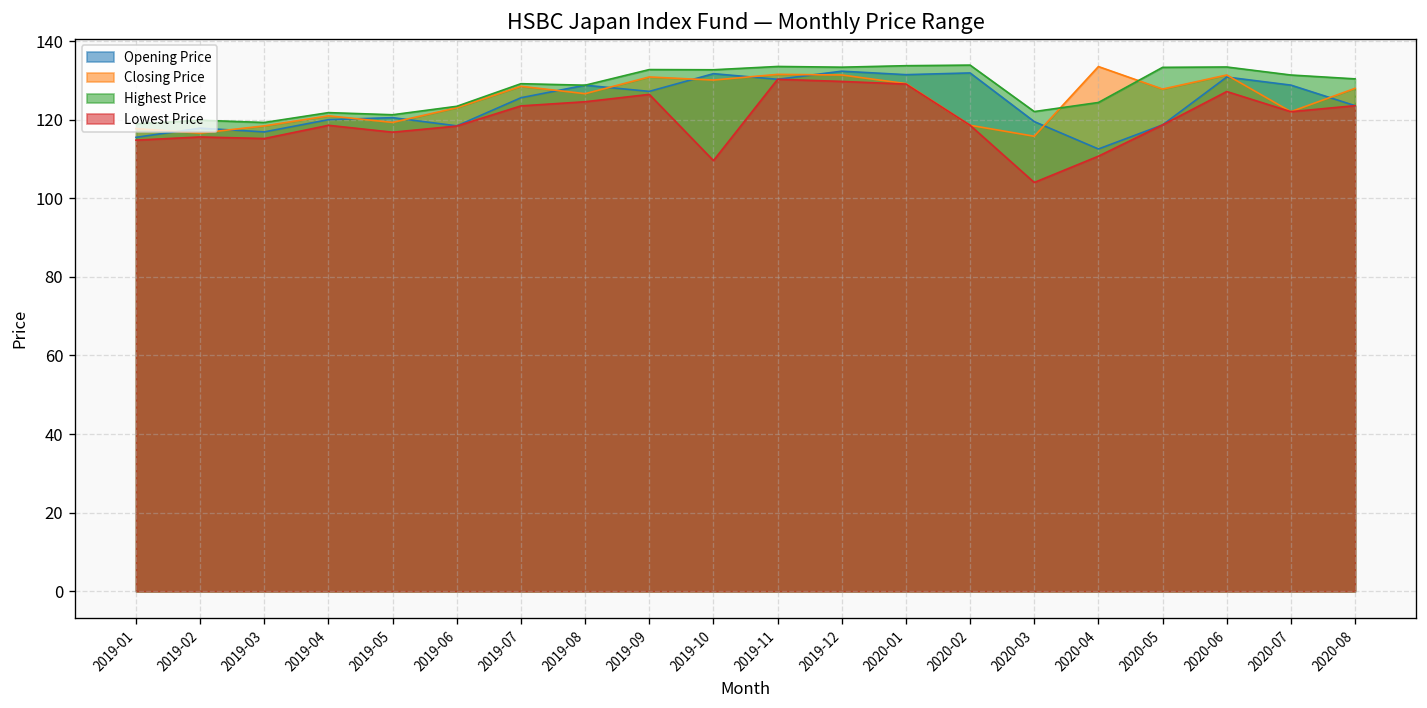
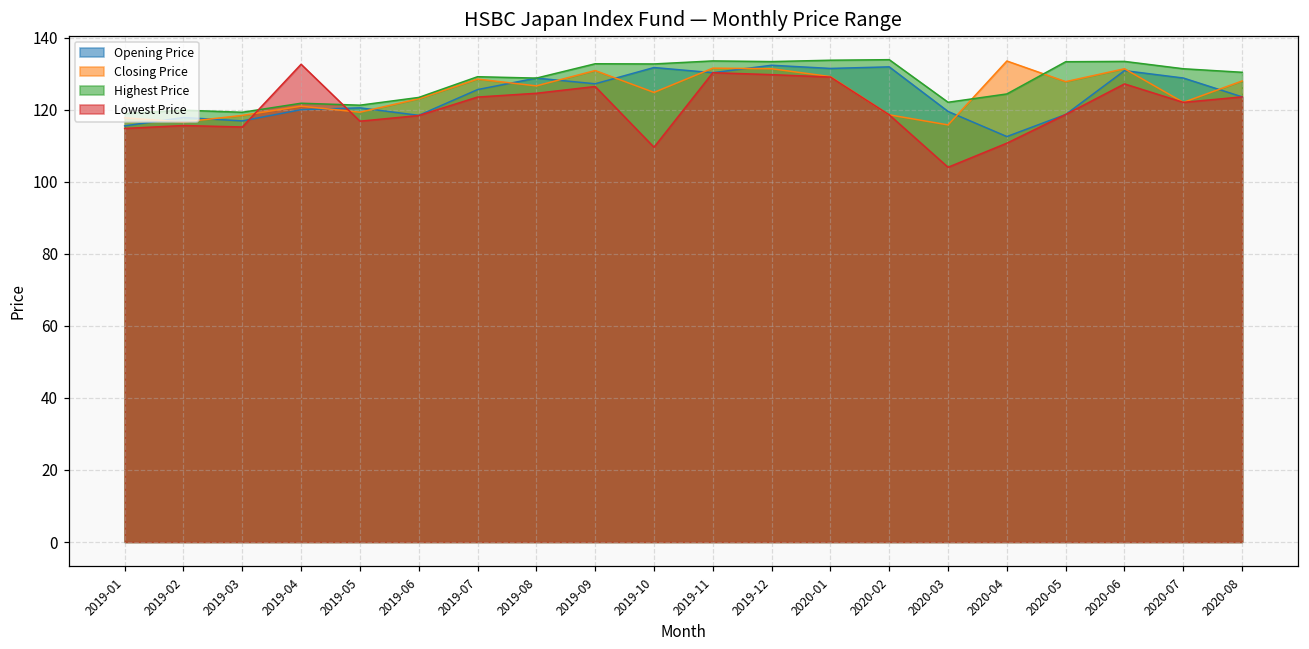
  {
    "Opening Price": {
      "2019-02": 118,
      "2019-03": 117,
      "2019-04": 120,
      "2019-07": 126,
      "2019-10": 132,
      "2019-12": 132,
      "2020-01": 131,
      "2020-02": 132,
      "2020-03": 120,
      "2020-04": 113,
      "2020-07": 129
    },
    "Closing Price": {
      "2019-01": 118,
      "2019-02": 117,
      "2019-03": 118,
      "2019-04": 121,
      "2019-05": 119,
      "2019-08": 127,
      "2019-09": 131,
-     "2019-10": 130,
+     "2019-10": 125,
      "2019-11": 132,
      "2019-12": 131,
      "2020-03": 116,
      "2020-04": 134,
      "2020-05": 128,
      "2020-08": 128
    },
    "Highest Price": {
      "2019-03": 119,
      "2019-04": 122,
      "2019-09": 133,
      "2019-10": 133,
      "2019-11": 134,
      "2019-12": 133,
      "2020-01": 134,
      "2020-02": 134,
      "2020-03": 122,
      "2020-04": 124,
      "2020-05": 133,
      "2020-06": 133,
      "2020-07": 131,
      "2020-08": 130
    },
    "Lowest Price": {
      "2019-02": 116,
      "2019-03": 115,
-     "2019-04": 119,
+     "2019-04": 133,
      "2019-05": 117,
      "2019-07": 123,
      "2019-08": 125,
      "2019-10": 110,
      "2019-12": 130,
      "2020-03": 104,
      "2020-04": 111,
      "2020-06": 127
    }
  }
